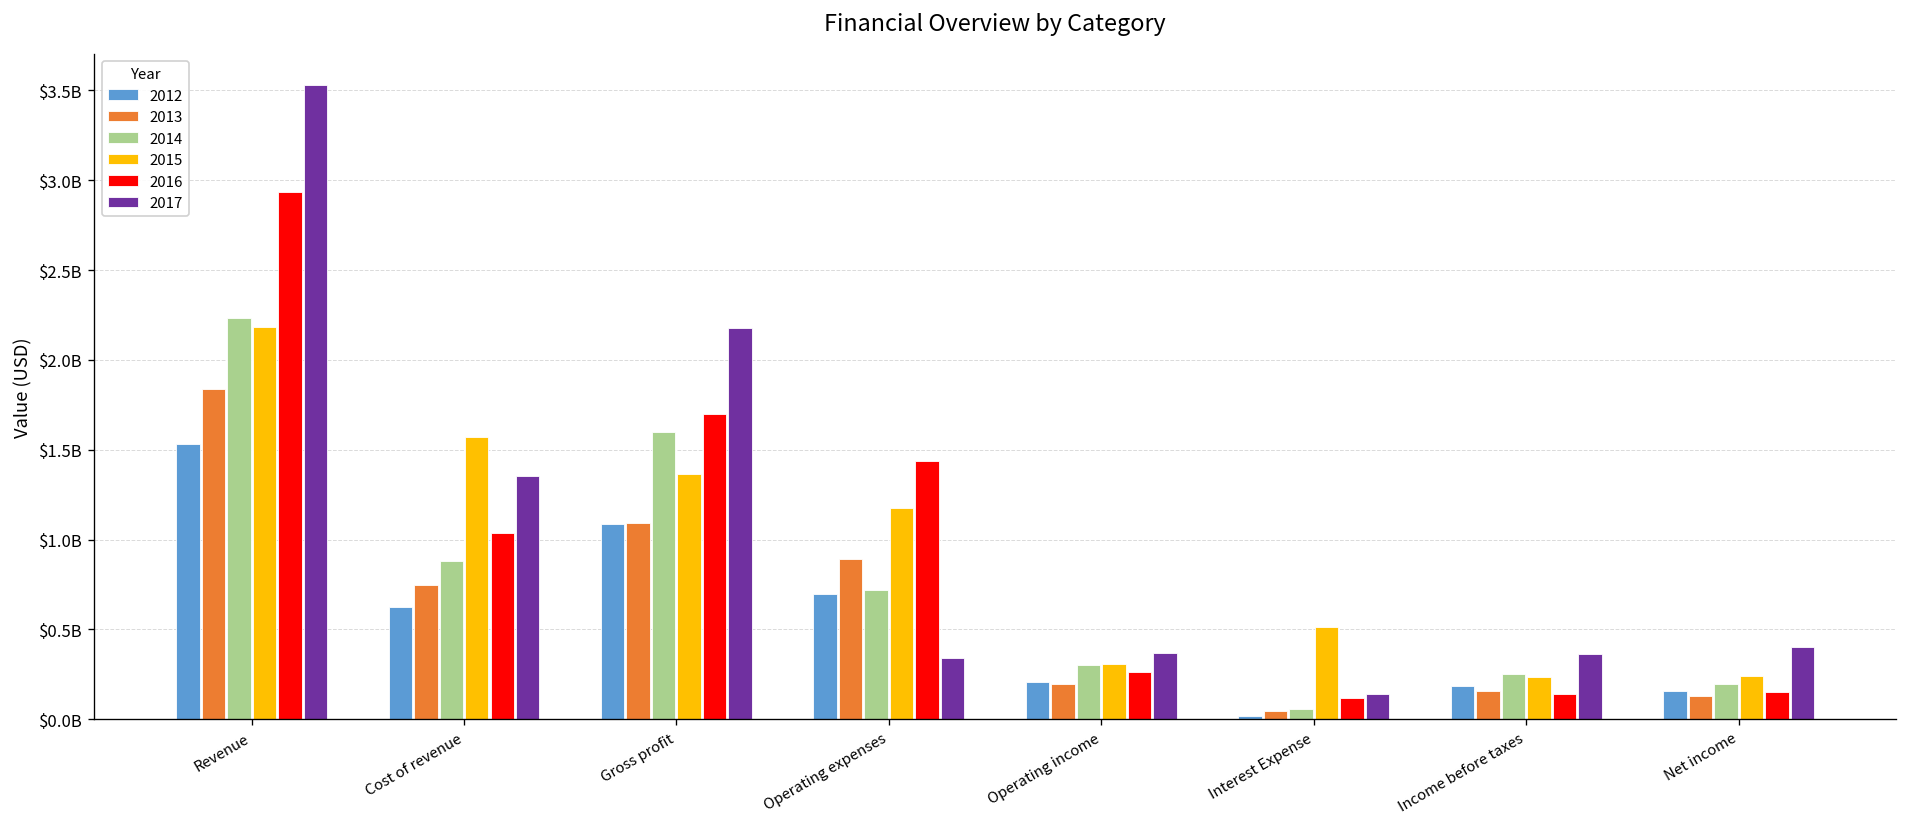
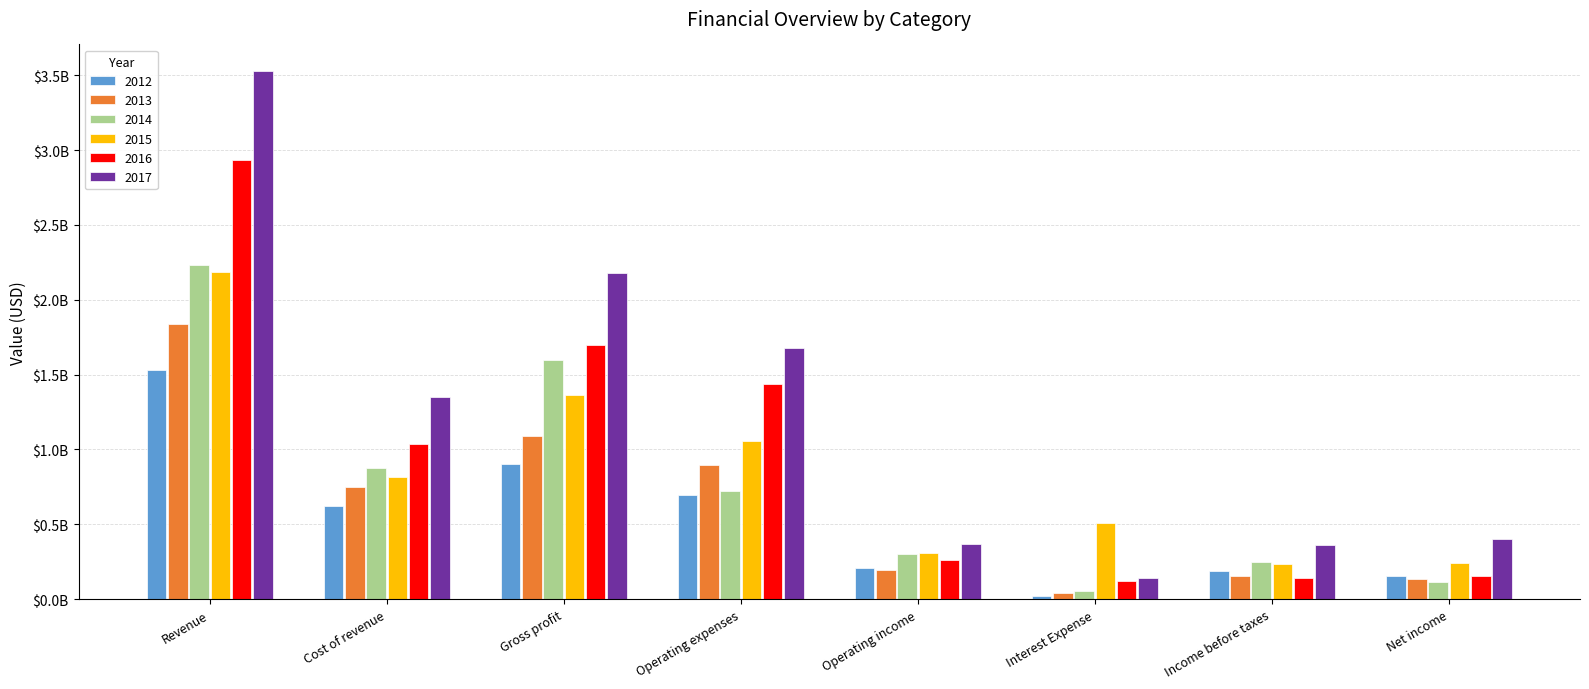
  {
    "2012": {
      "Revenue": "$1530000000",
      "Cost of revenue": "$620000000",
-     "Gross profit": "$1090000000",
+     "Gross profit": "$910000000",
      "Operating expenses": "$700000000",
      "Operating income": "$210000000",
      "Interest Expense": "$20000000",
      "Income before taxes": "$190000000",
      "Net income": "$160000000"
    },
    "2013": {
      "Revenue": "$1840000000",
      "Cost of revenue": "$750000000",
      "Gross profit": "$1090000000",
      "Operating expenses": "$890000000",
      "Operating income": "$200000000",
      "Interest Expense": "$40000000",
      "Income before taxes": "$150000000",
      "Net income": "$130000000"
    },
    "2014": {
      "Revenue": "$2230000000",
      "Cost of revenue": "$880000000",
      "Gross profit": "$1600000000",
      "Operating expenses": "$720000000",
      "Operating income": "$300000000",
      "Interest Expense": "$60000000",
      "Income before taxes": "$250000000",
-     "Net income": "$190000000"
+     "Net income": "$110000000"
    },
    "2015": {
      "Revenue": "$2180000000",
-     "Cost of revenue": "$1570000000",
+     "Cost of revenue": "$820000000",
      "Gross profit": "$1370000000",
-     "Operating expenses": "$1180000000",
+     "Operating expenses": "$1060000000",
      "Operating income": "$310000000",
      "Interest Expense": "$510000000",
      "Income before taxes": "$240000000",
      "Net income": "$240000000"
    },
    "2016": {
      "Revenue": "$2940000000",
      "Cost of revenue": "$1040000000",
      "Gross profit": "$1700000000",
      "Operating expenses": "$1440000000",
      "Operating income": "$260000000",
      "Interest Expense": "$120000000",
      "Income before taxes": "$140000000",
      "Net income": "$150000000"
    },
    "2017": {
      "Revenue": "$3530000000",
      "Cost of revenue": "$1350000000",
      "Gross profit": "$2180000000",
-     "Operating expenses": "$340000000",
+     "Operating expenses": "$1680000000",
      "Operating income": "$370000000",
      "Interest Expense": "$140000000",
      "Income before taxes": "$360000000",
      "Net income": "$400000000"
    }
  }
